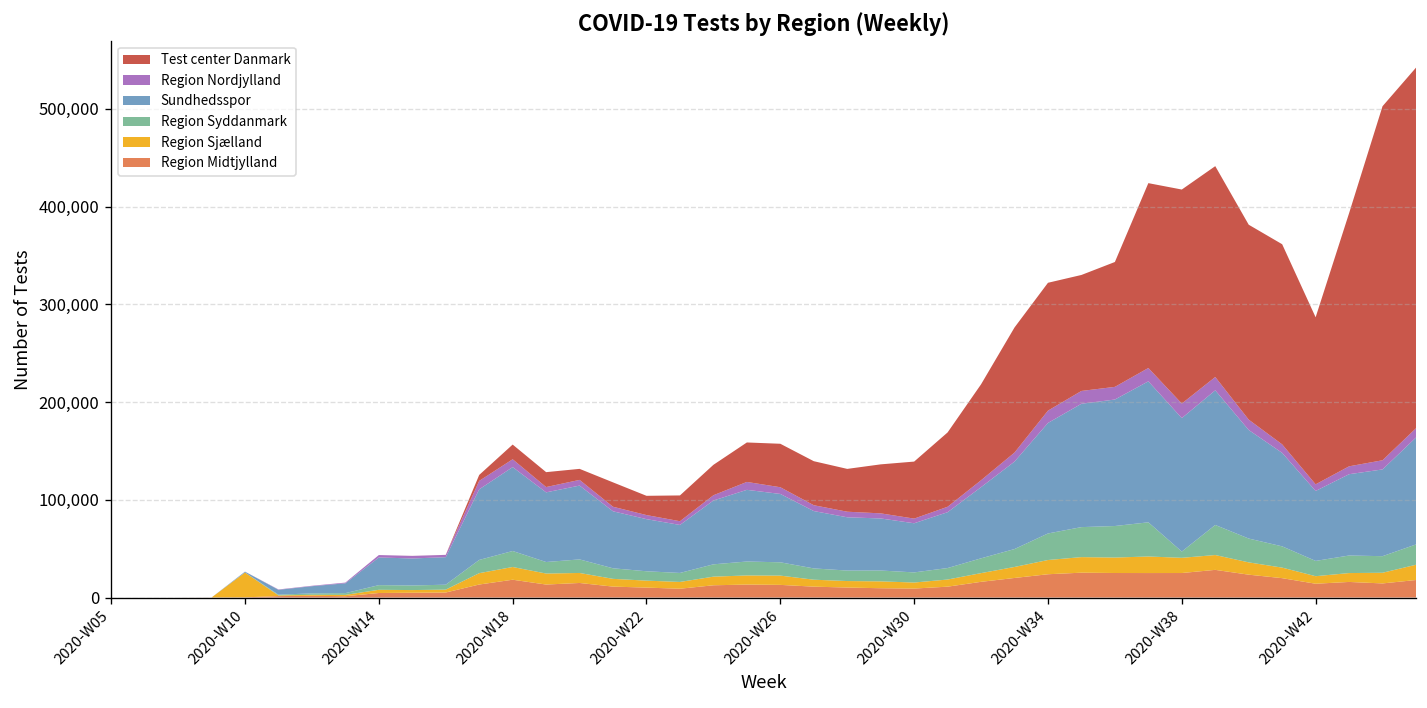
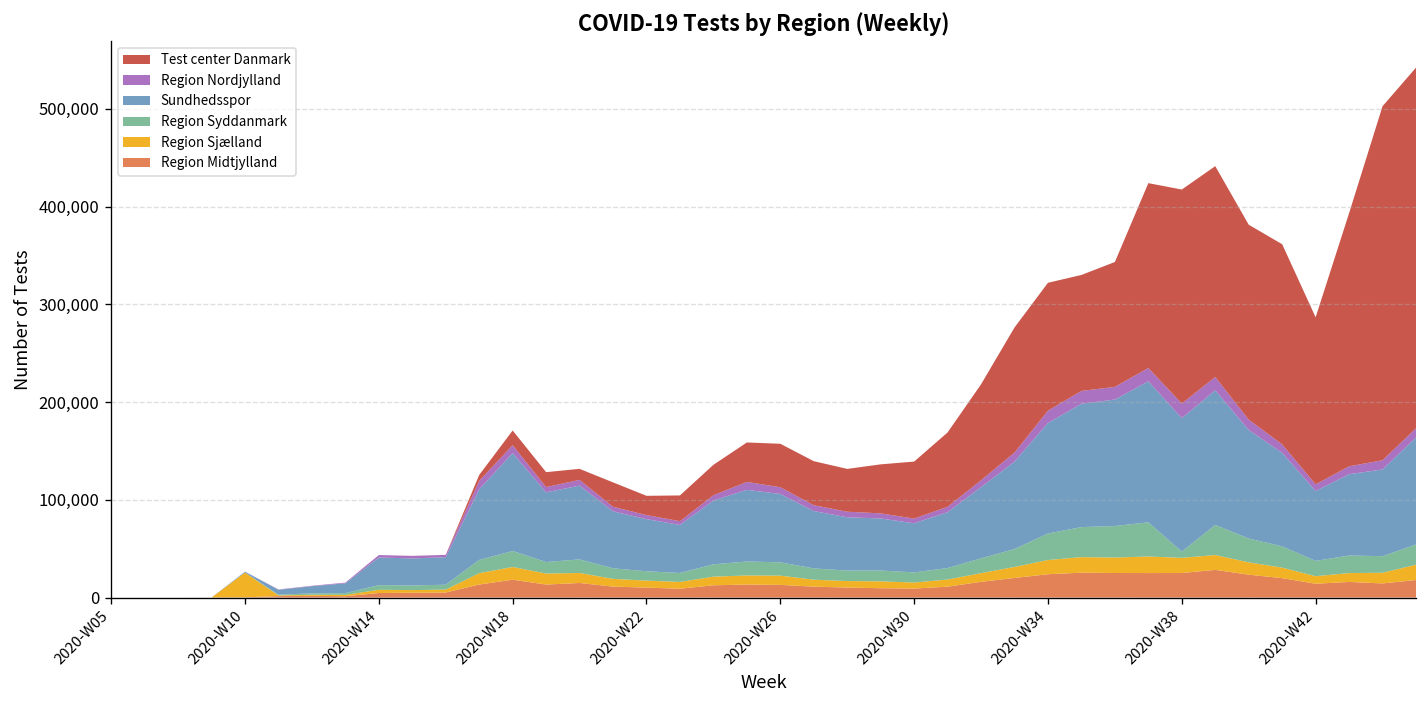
  {
    "Region Midtjylland": {
      "2020-W14": "0",
      "2020-W18": "20,000",
      "2020-W22": "10,000",
      "2020-W26": "10,000",
      "2020-W30": "10,000",
      "2020-W34": "20,000",
      "2020-W38": "30,000",
      "2020-W42": "10,000"
    },
    "Region Sjælland": {
      "2020-W14": "0",
      "2020-W18": "10,000",
      "2020-W22": "10,000",
      "2020-W26": "10,000",
      "2020-W30": "10,000",
      "2020-W34": "10,000",
      "2020-W38": "20,000",
      "2020-W42": "10,000"
    },
    "Region Syddanmark": {
      "2020-W14": "0",
      "2020-W18": "20,000",
      "2020-W22": "10,000",
      "2020-W26": "10,000",
      "2020-W30": "10,000",
      "2020-W34": "30,000",
      "2020-W38": "10,000",
      "2020-W42": "20,000"
    },
    "Sundhedsspor": {
-     "2020-W18": "90,000",
+     "2020-W18": "100,000",
      "2020-W22": "50,000",
      "2020-W26": "70,000",
      "2020-W30": "50,000",
      "2020-W34": "110,000",
      "2020-W38": "140,000",
      "2020-W42": "70,000"
    },
    "Region Nordjylland": {
      "2020-W18": "10,000",
      "2020-W22": "0",
      "2020-W26": "10,000",
      "2020-W30": "0",
      "2020-W34": "10,000",
      "2020-W38": "10,000",
      "2020-W42": "10,000"
    },
    "Test center Danmark": {
      "2020-W18": "20,000",
      "2020-W22": "20,000",
      "2020-W26": "40,000",
      "2020-W30": "60,000",
      "2020-W34": "130,000",
      "2020-W38": "220,000",
      "2020-W42": "170,000"
    }
  }
